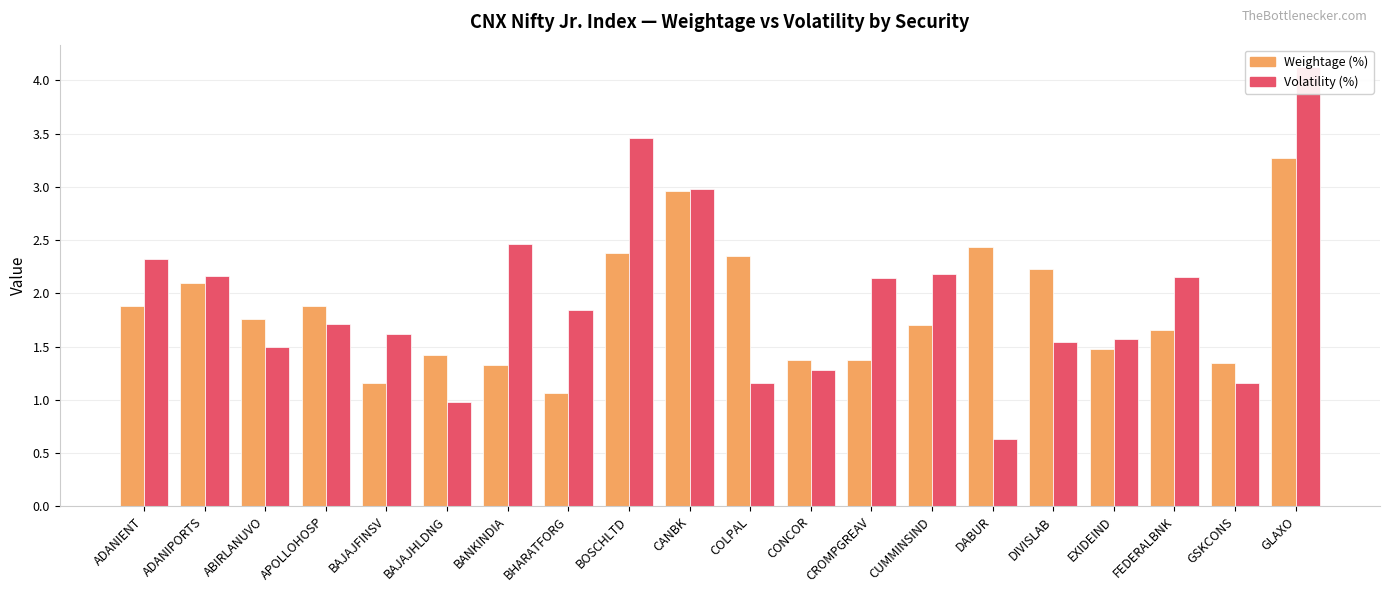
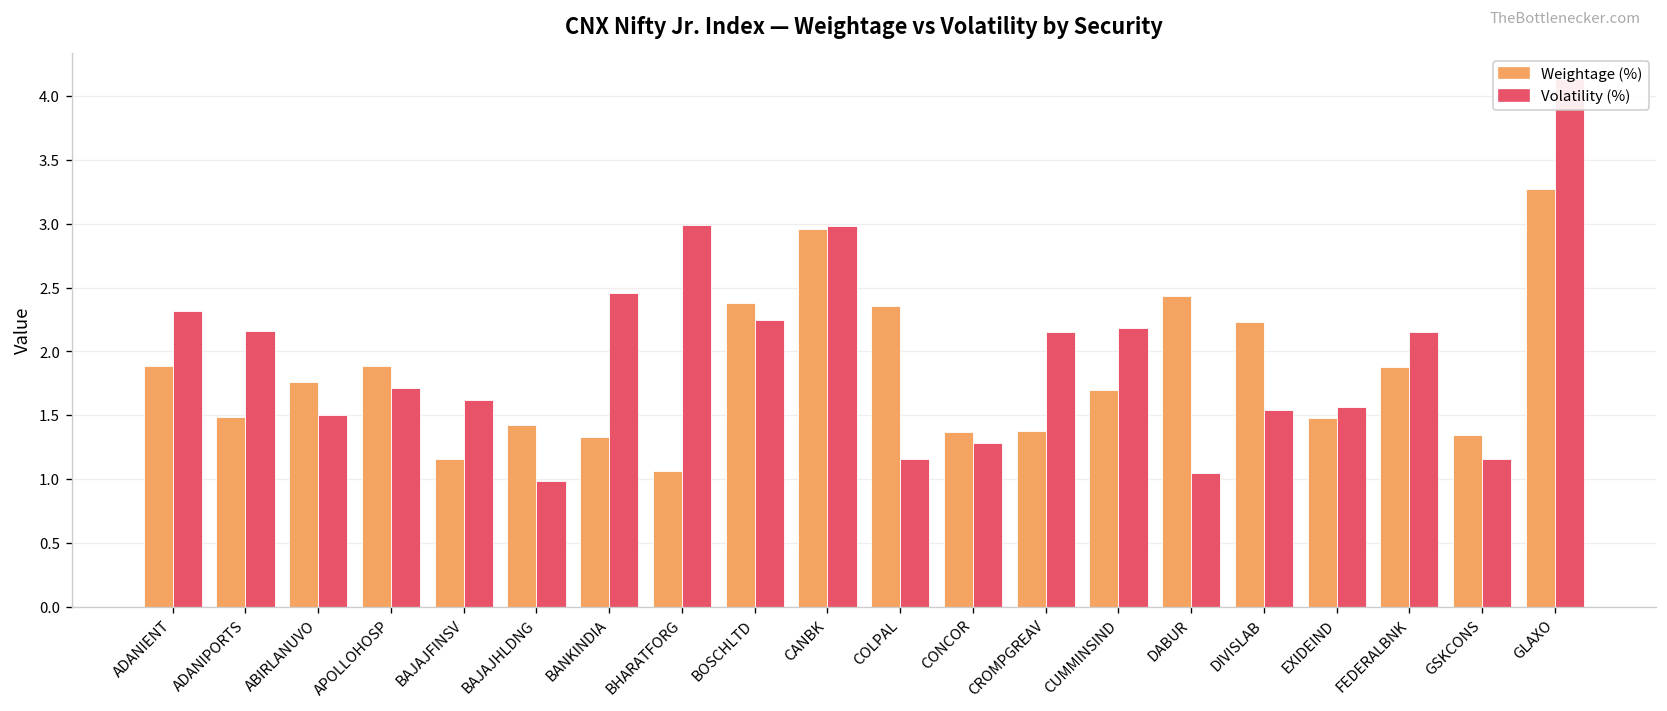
  {
    "Weightage (%)": {
      "ADANIENT": 1.88,
-     "ADANIPORTS": 2.10,
+     "ADANIPORTS": 1.49,
      "ABIRLANUVO": 1.76,
      "APOLLOHOSP": 1.88,
      "BAJAJFINSV": 1.16,
      "BAJAJHLDNG": 1.42,
      "BANKINDIA": 1.33,
      "BHARATFORG": 1.06,
      "BOSCHLTD": 2.38,
      "CANBK": 2.96,
      "COLPAL": 2.35,
      "CONCOR": 1.37,
      "CROMPGREAV": 1.37,
      "CUMMINSIND": 1.70,
      "DABUR": 2.43,
      "DIVISLAB": 2.23,
      "EXIDEIND": 1.47,
-     "FEDERALBNK": 1.65,
+     "FEDERALBNK": 1.88,
      "GSKCONS": 1.34,
      "GLAXO": 3.27
    },
    "Volatility (%)": {
      "ADANIENT": 2.32,
      "ADANIPORTS": 2.16,
      "ABIRLANUVO": 1.50,
      "APOLLOHOSP": 1.72,
      "BAJAJFINSV": 1.62,
      "BAJAJHLDNG": 0.98,
      "BANKINDIA": 2.46,
-     "BHARATFORG": 1.84,
-     "BOSCHLTD": 3.46,
+     "BHARATFORG": 2.99,
+     "BOSCHLTD": 2.25,
      "CANBK": 2.98,
      "COLPAL": 1.15,
      "CONCOR": 1.28,
      "CROMPGREAV": 2.15,
      "CUMMINSIND": 2.18,
-     "DABUR": 0.63,
+     "DABUR": 1.05,
      "DIVISLAB": 1.54,
      "EXIDEIND": 1.57,
      "FEDERALBNK": 2.15,
      "GSKCONS": 1.16
    }
  }
